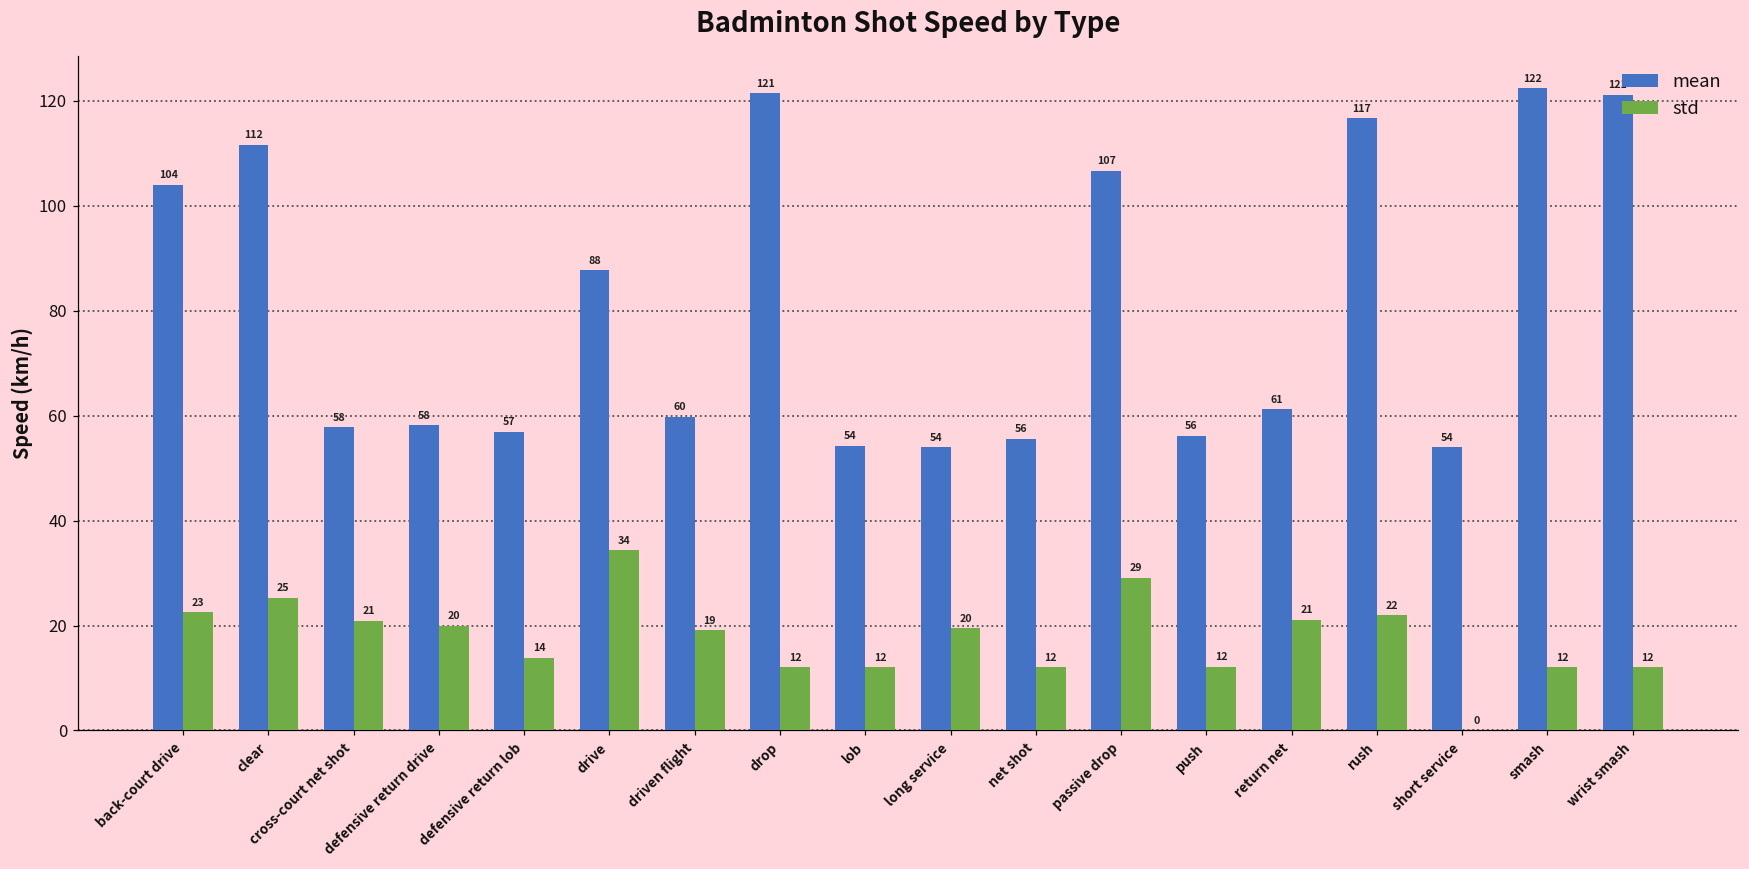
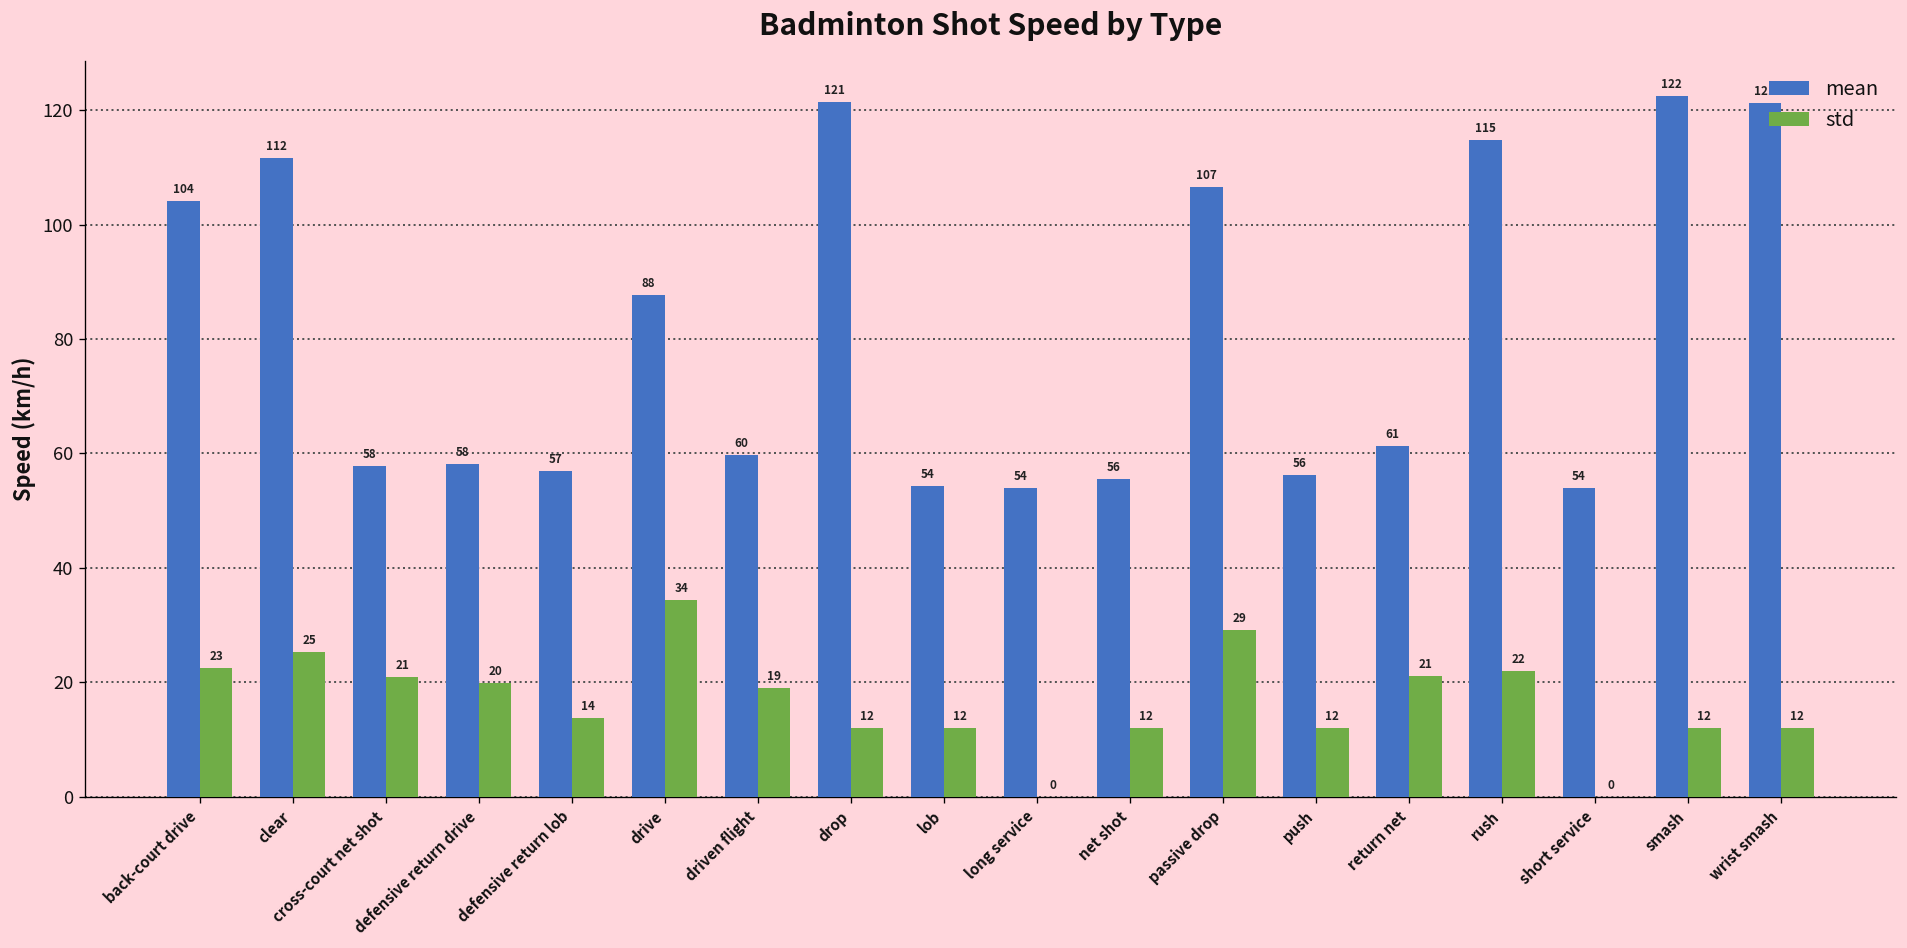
  {
    "mean": {
      "back-court drive": 104,
      "clear": 112,
      "cross-court net shot": 58,
      "defensive return drive": 58,
      "defensive return lob": 57,
      "drive": 88,
      "driven flight": 60,
      "drop": 121,
      "lob": 54,
      "long service": 54,
      "net shot": 56,
      "passive drop": 107,
      "push": 56,
      "return net": 61,
-     "rush": 117,
+     "rush": 115,
      "short service": 54,
      "smash": 122,
      "wrist smash": 121
    },
    "std": {
      "back-court drive": 23,
      "clear": 25,
      "cross-court net shot": 21,
      "defensive return drive": 20,
      "defensive return lob": 14,
      "drive": 34,
      "driven flight": 19,
      "drop": 12,
      "lob": 12,
-     "long service": 20,
+     "long service": 0,
      "net shot": 12,
      "passive drop": 29,
      "push": 12,
      "return net": 21,
      "rush": 22,
      "short service": 0,
      "smash": 12,
      "wrist smash": 12
    }
  }
